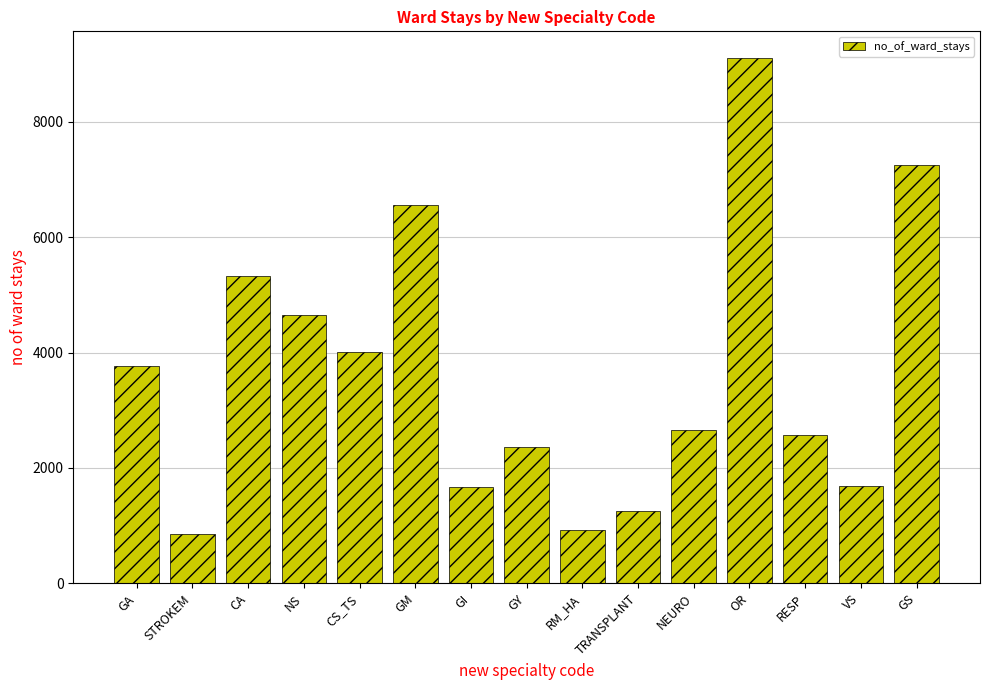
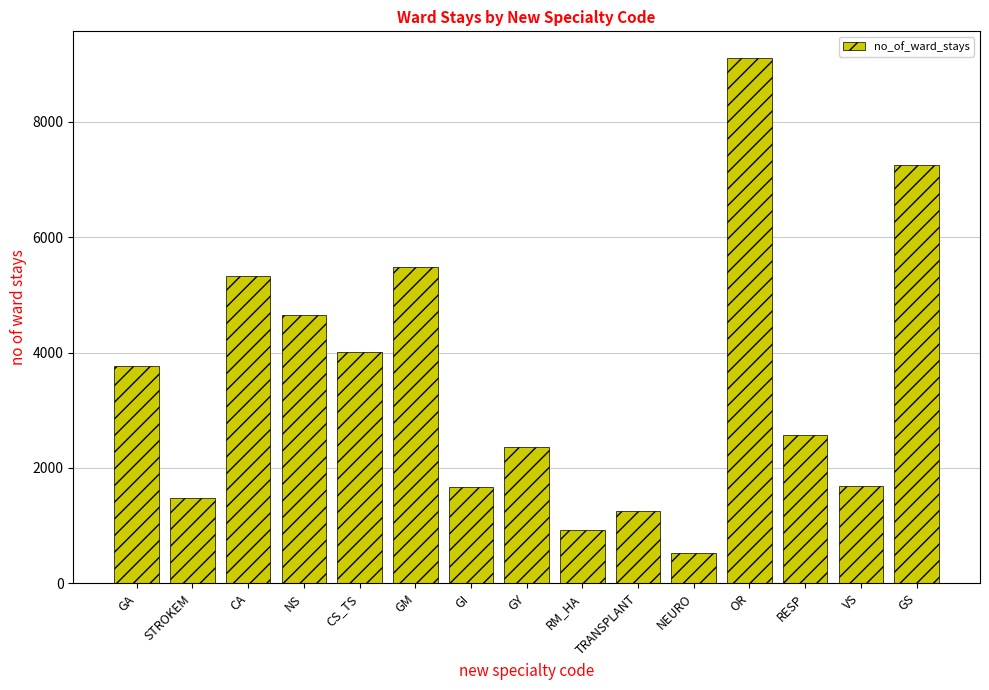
  {
    "GA": 3800,
-   "STROKEM": 900,
+   "STROKEM": 1500,
    "CA": 5300,
    "NS": 4600,
    "CS_TS": 4000,
-   "GM": 6600,
+   "GM": 5500,
    "GI": 1700,
    "GY": 2400,
    "RM_HA": 900,
    "TRANSPLANT": 1300,
-   "NEURO": 2700,
+   "NEURO": 500,
    "OR": 9100,
    "RESP": 2600,
    "VS": 1700,
    "GS": 7300
  }
